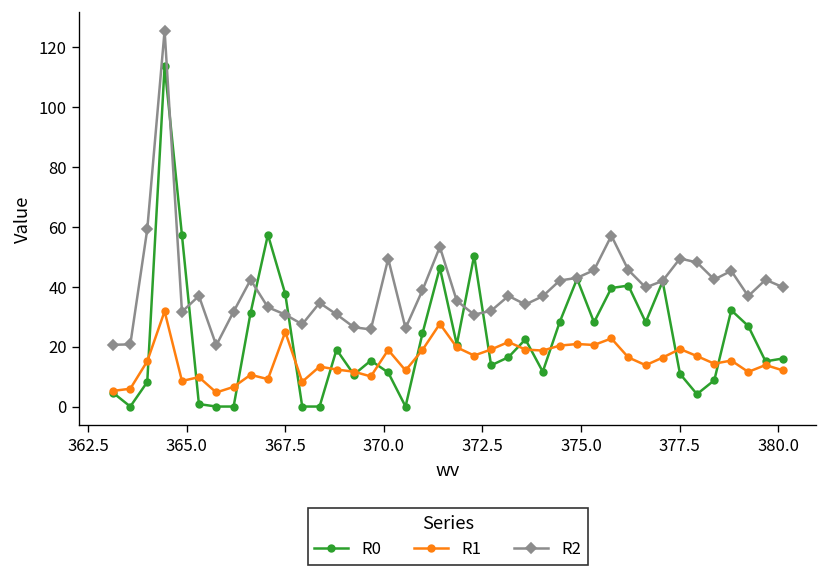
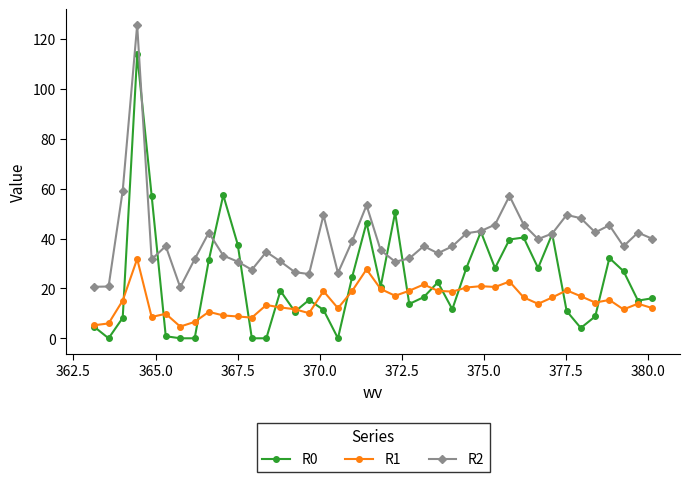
  {
    "R0": {
      "367.5": 38
    },
    "R1": {
-     "367.5": 25
+     "367.5": 9
    },
    "R2": {
      "367.5": 31
    }
  }
